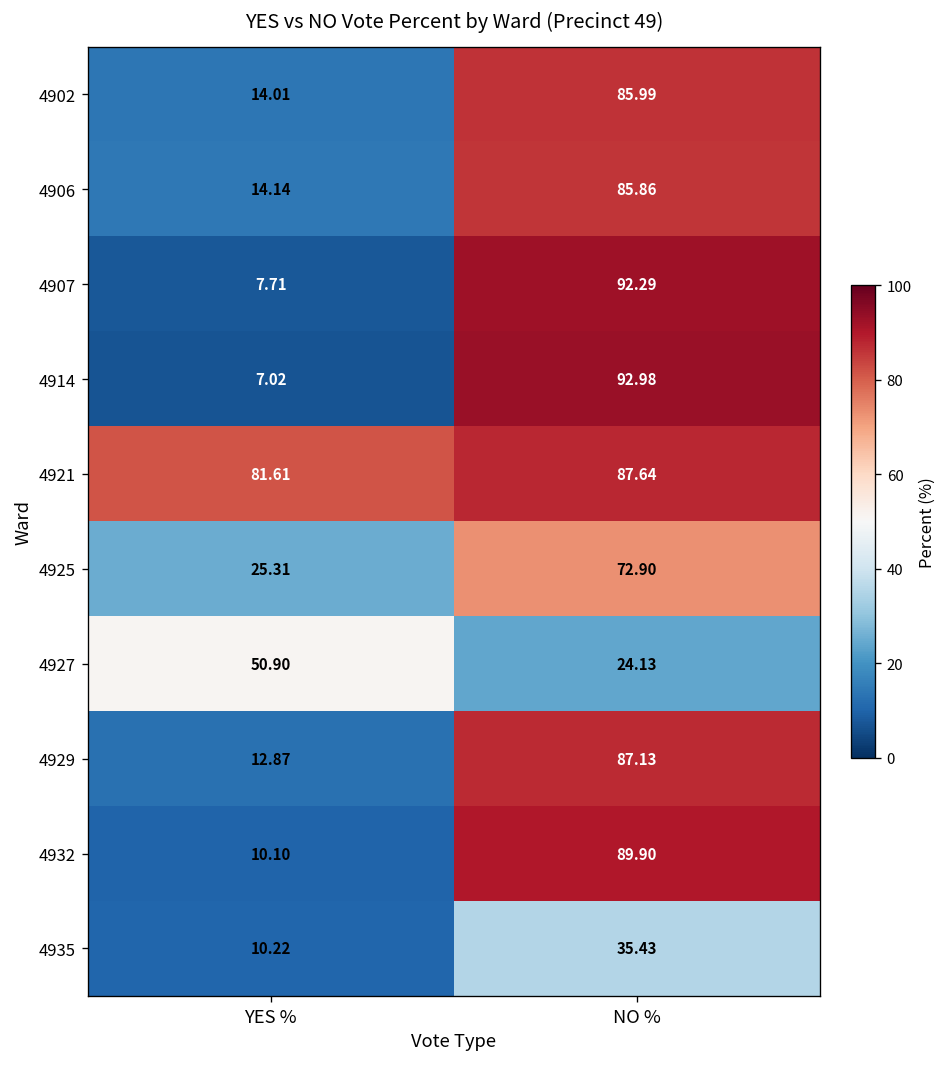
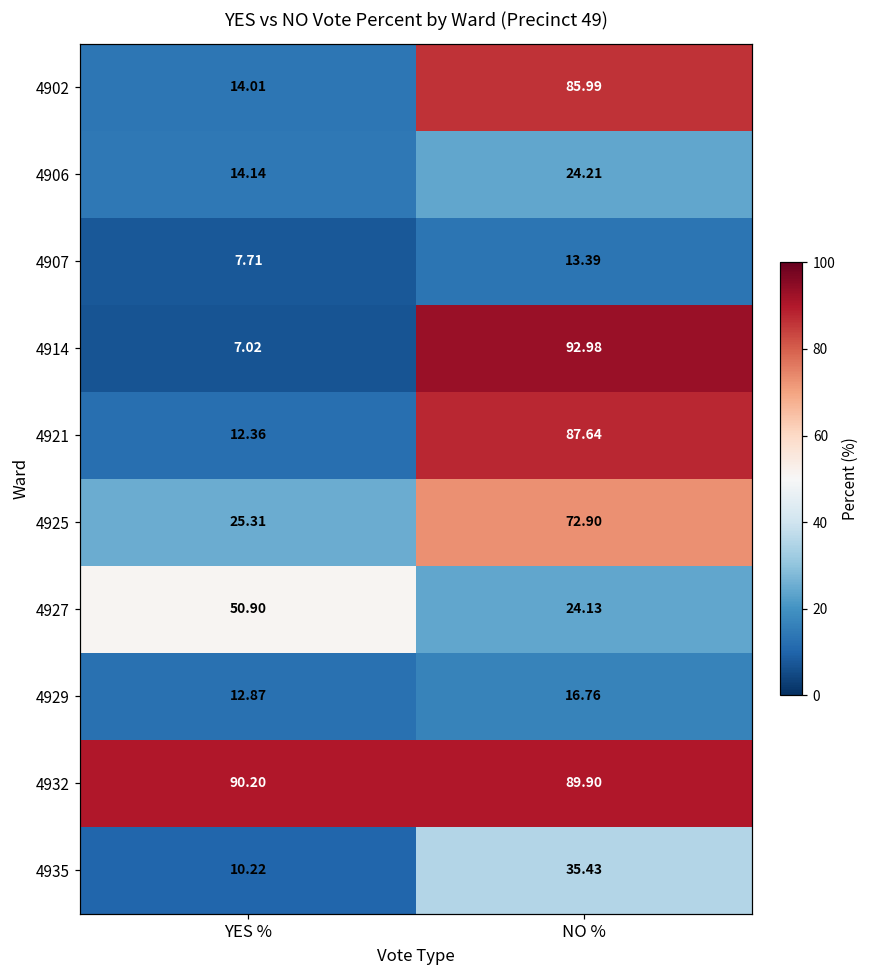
  {
    "4902": {
      "YES %": 14.01,
      "NO %": 85.99
    },
    "4906": {
      "YES %": 14.14,
-     "NO %": 85.86
+     "NO %": 24.21
    },
    "4907": {
      "YES %": 7.71,
-     "NO %": 92.29
+     "NO %": 13.39
    },
    "4914": {
      "YES %": 7.02,
      "NO %": 92.98
    },
    "4921": {
-     "YES %": 81.61,
+     "YES %": 12.36,
      "NO %": 87.64
    },
    "4925": {
      "YES %": 25.31,
      "NO %": 72.90
    },
    "4927": {
      "YES %": 50.90,
      "NO %": 24.13
    },
    "4929": {
      "YES %": 12.87,
-     "NO %": 87.13
+     "NO %": 16.76
    },
    "4932": {
-     "YES %": 10.10,
+     "YES %": 90.20,
      "NO %": 89.90
    },
    "4935": {
      "YES %": 10.22,
      "NO %": 35.43
    }
  }
